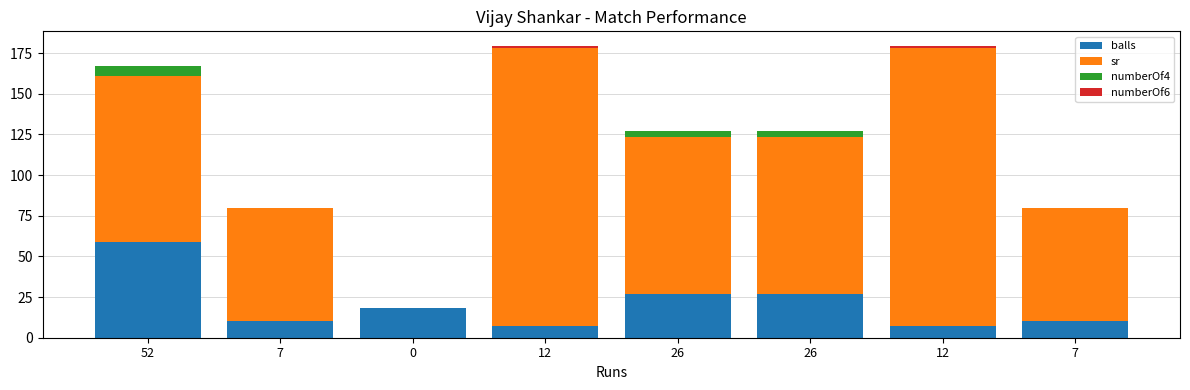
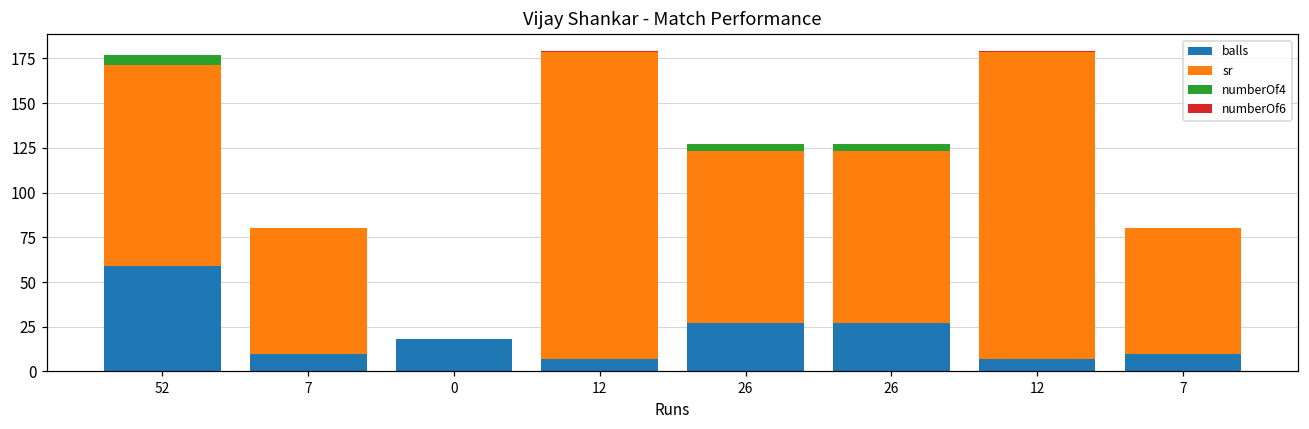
  {
    "balls": {
      "52": 59,
      "0": 18
    },
    "sr": {
-     "52": 102,
+     "52": 112,
      "0": 0
    },
    "numberOf4": {
      "52": 6,
      "0": 0
    },
    "numberOf6": {
      "52": 0,
      "0": 0
    }
  }
